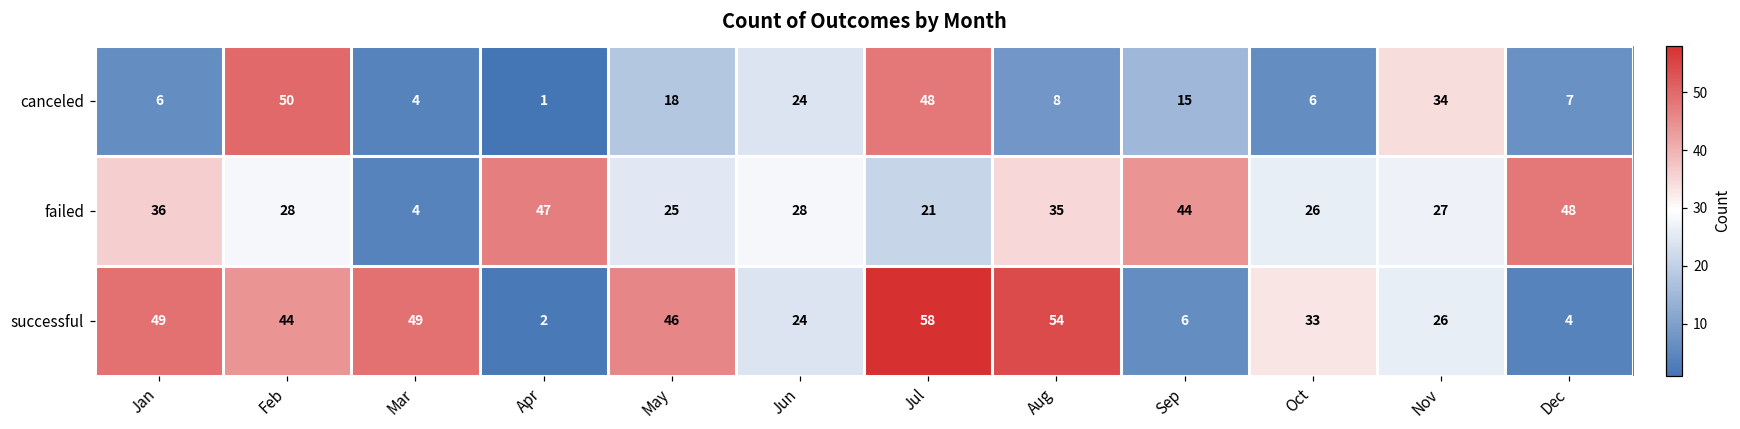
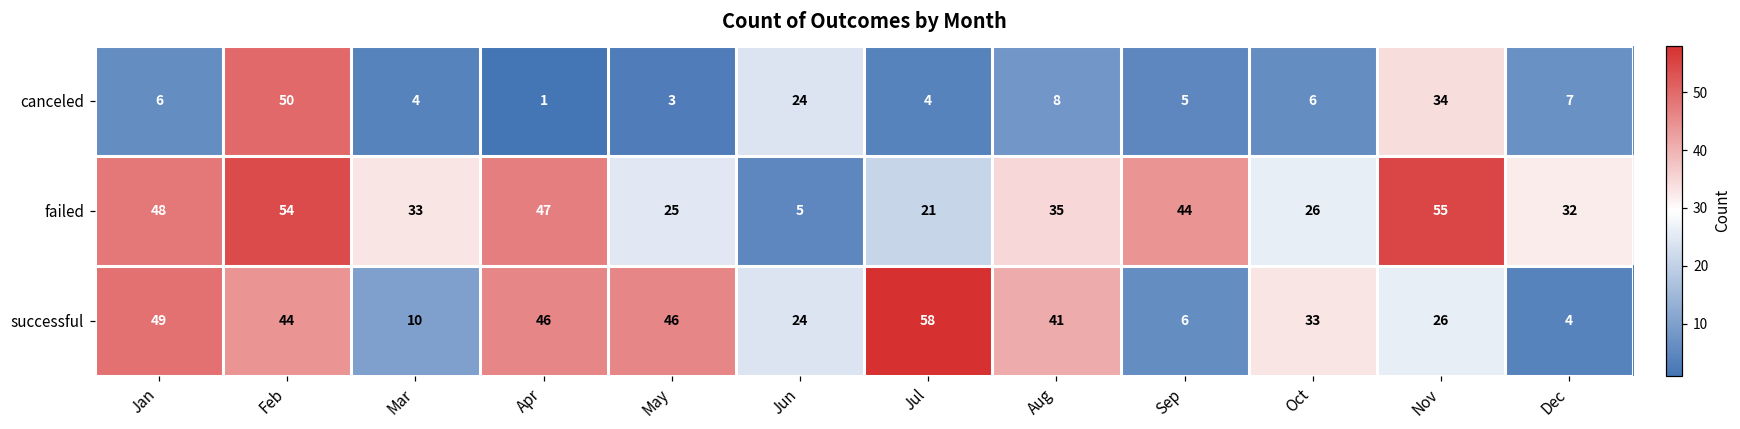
  {
    "canceled": {
      "Jan": 6,
      "Feb": 50,
      "Mar": 4,
      "Apr": 1,
-     "May": 18,
+     "May": 3,
      "Jun": 24,
-     "Jul": 48,
+     "Jul": 4,
      "Aug": 8,
-     "Sep": 15,
+     "Sep": 5,
      "Oct": 6,
      "Nov": 34,
      "Dec": 7
    },
    "failed": {
-     "Jan": 36,
-     "Feb": 28,
-     "Mar": 4,
+     "Jan": 48,
+     "Feb": 54,
+     "Mar": 33,
      "Apr": 47,
      "May": 25,
-     "Jun": 28,
+     "Jun": 5,
      "Jul": 21,
      "Aug": 35,
      "Sep": 44,
      "Oct": 26,
-     "Nov": 27,
-     "Dec": 48
+     "Nov": 55,
+     "Dec": 32
    },
    "successful": {
      "Jan": 49,
      "Feb": 44,
-     "Mar": 49,
-     "Apr": 2,
+     "Mar": 10,
+     "Apr": 46,
      "May": 46,
      "Jun": 24,
      "Jul": 58,
-     "Aug": 54,
+     "Aug": 41,
      "Sep": 6,
      "Oct": 33,
      "Nov": 26,
      "Dec": 4
    }
  }
